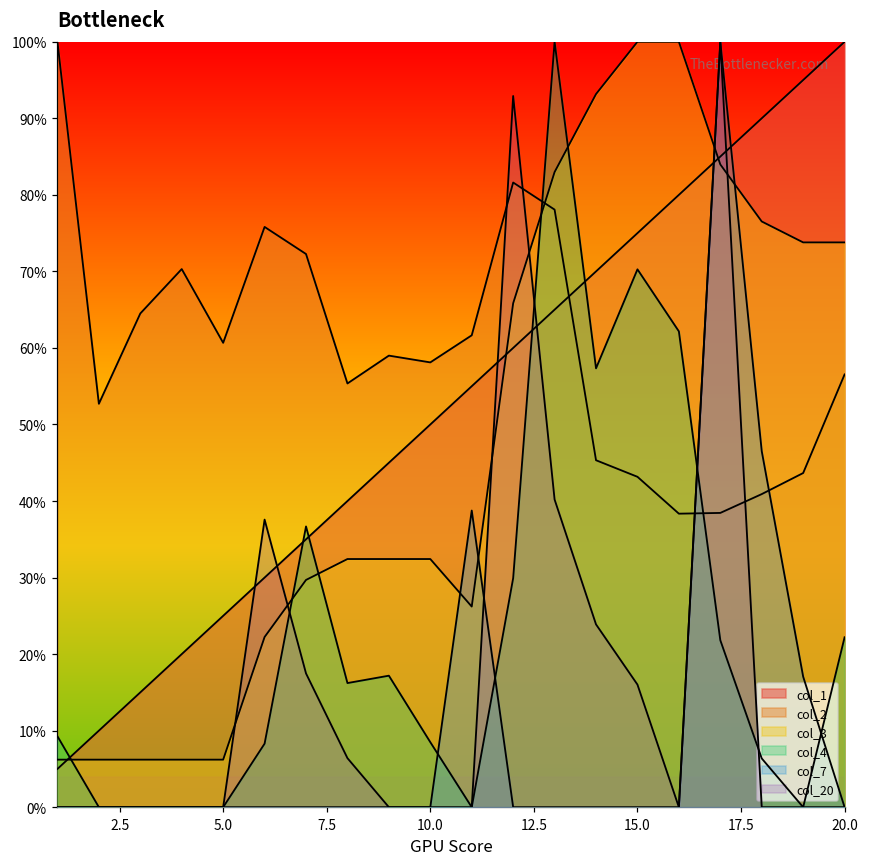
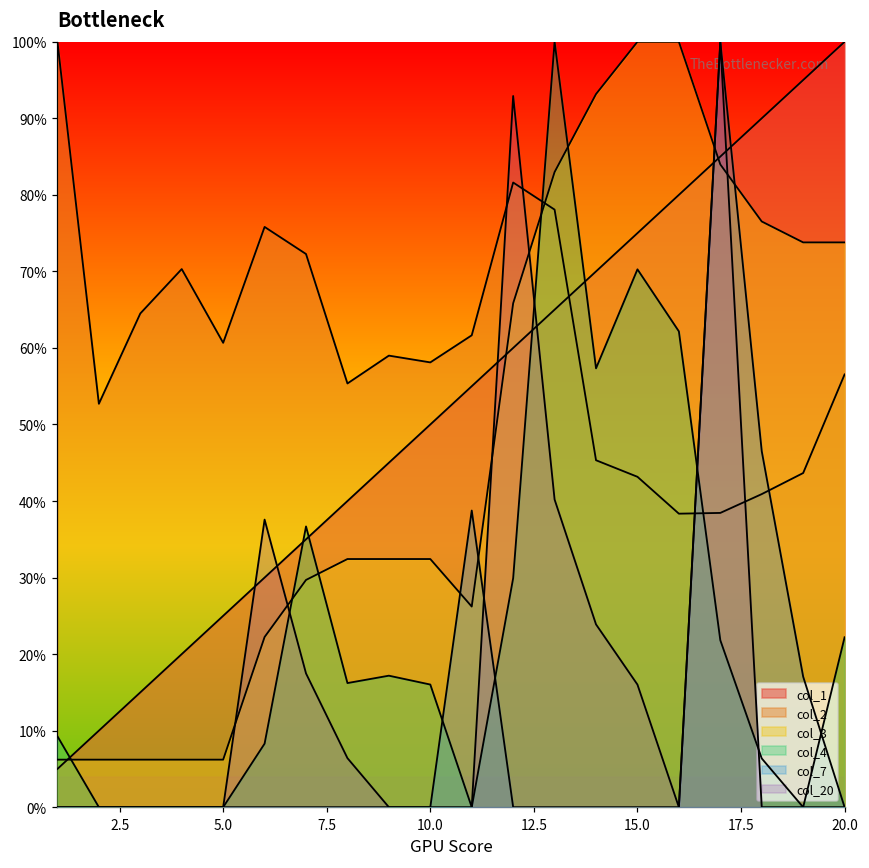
  {
    "col_4": {
-     "10.0": "8%",
+     "10.0": "16%",
      "15.0": "70%",
      "20.0": "22%"
    }
  }
